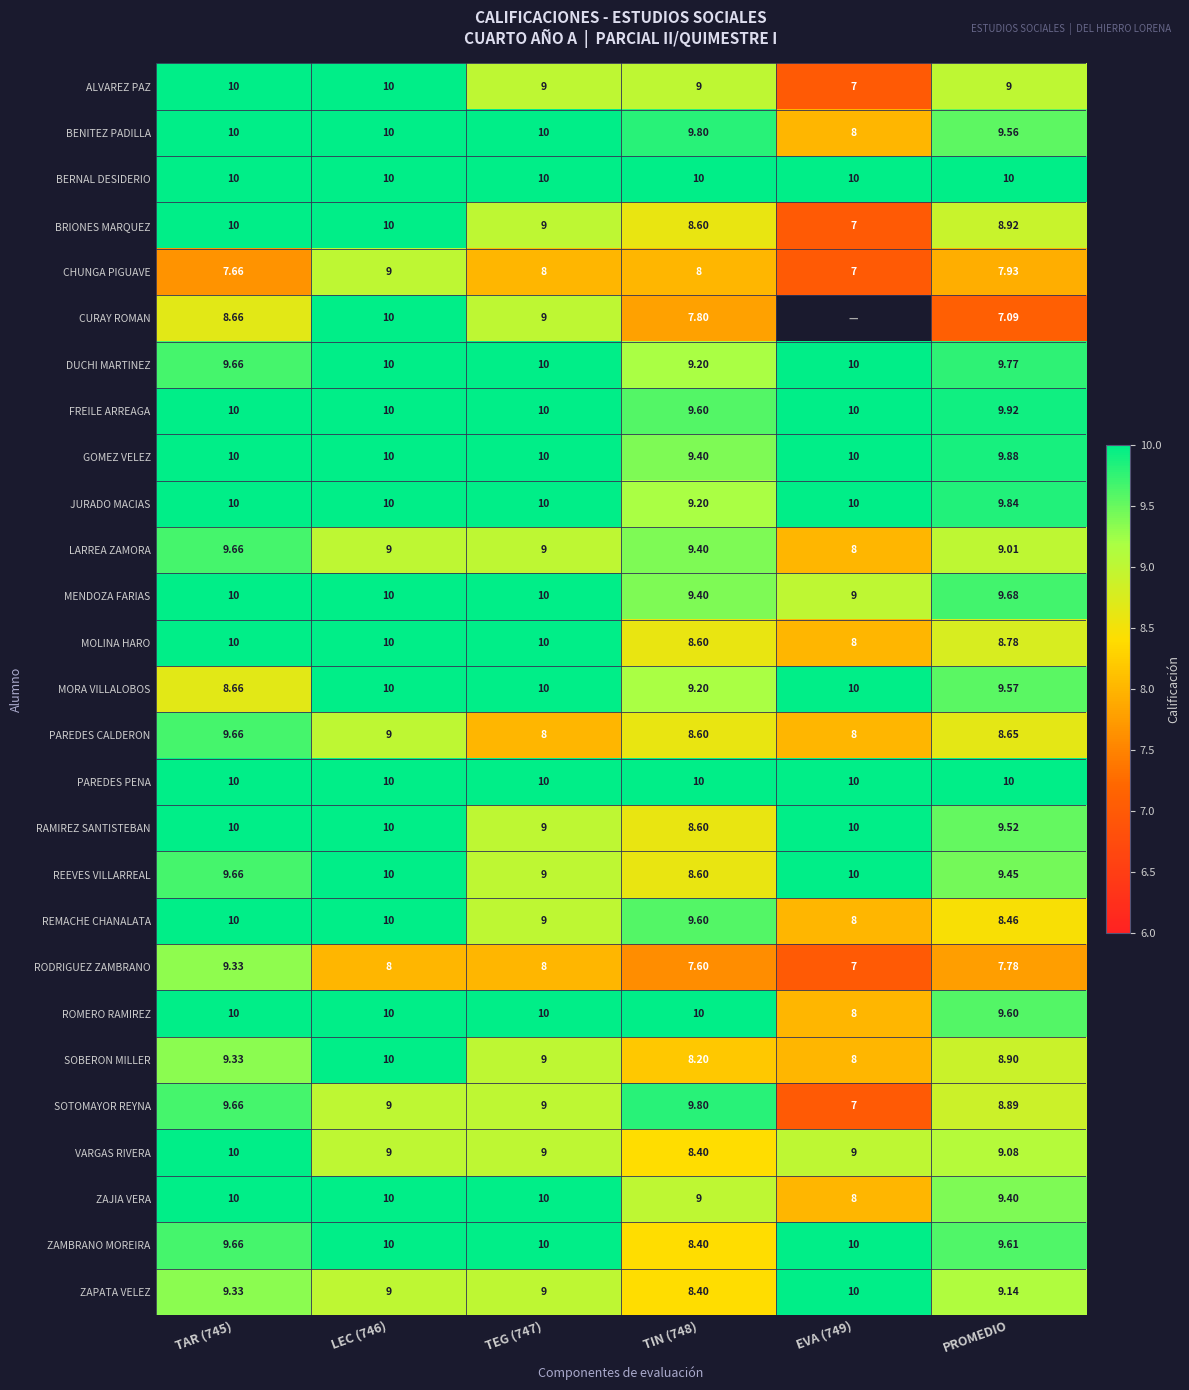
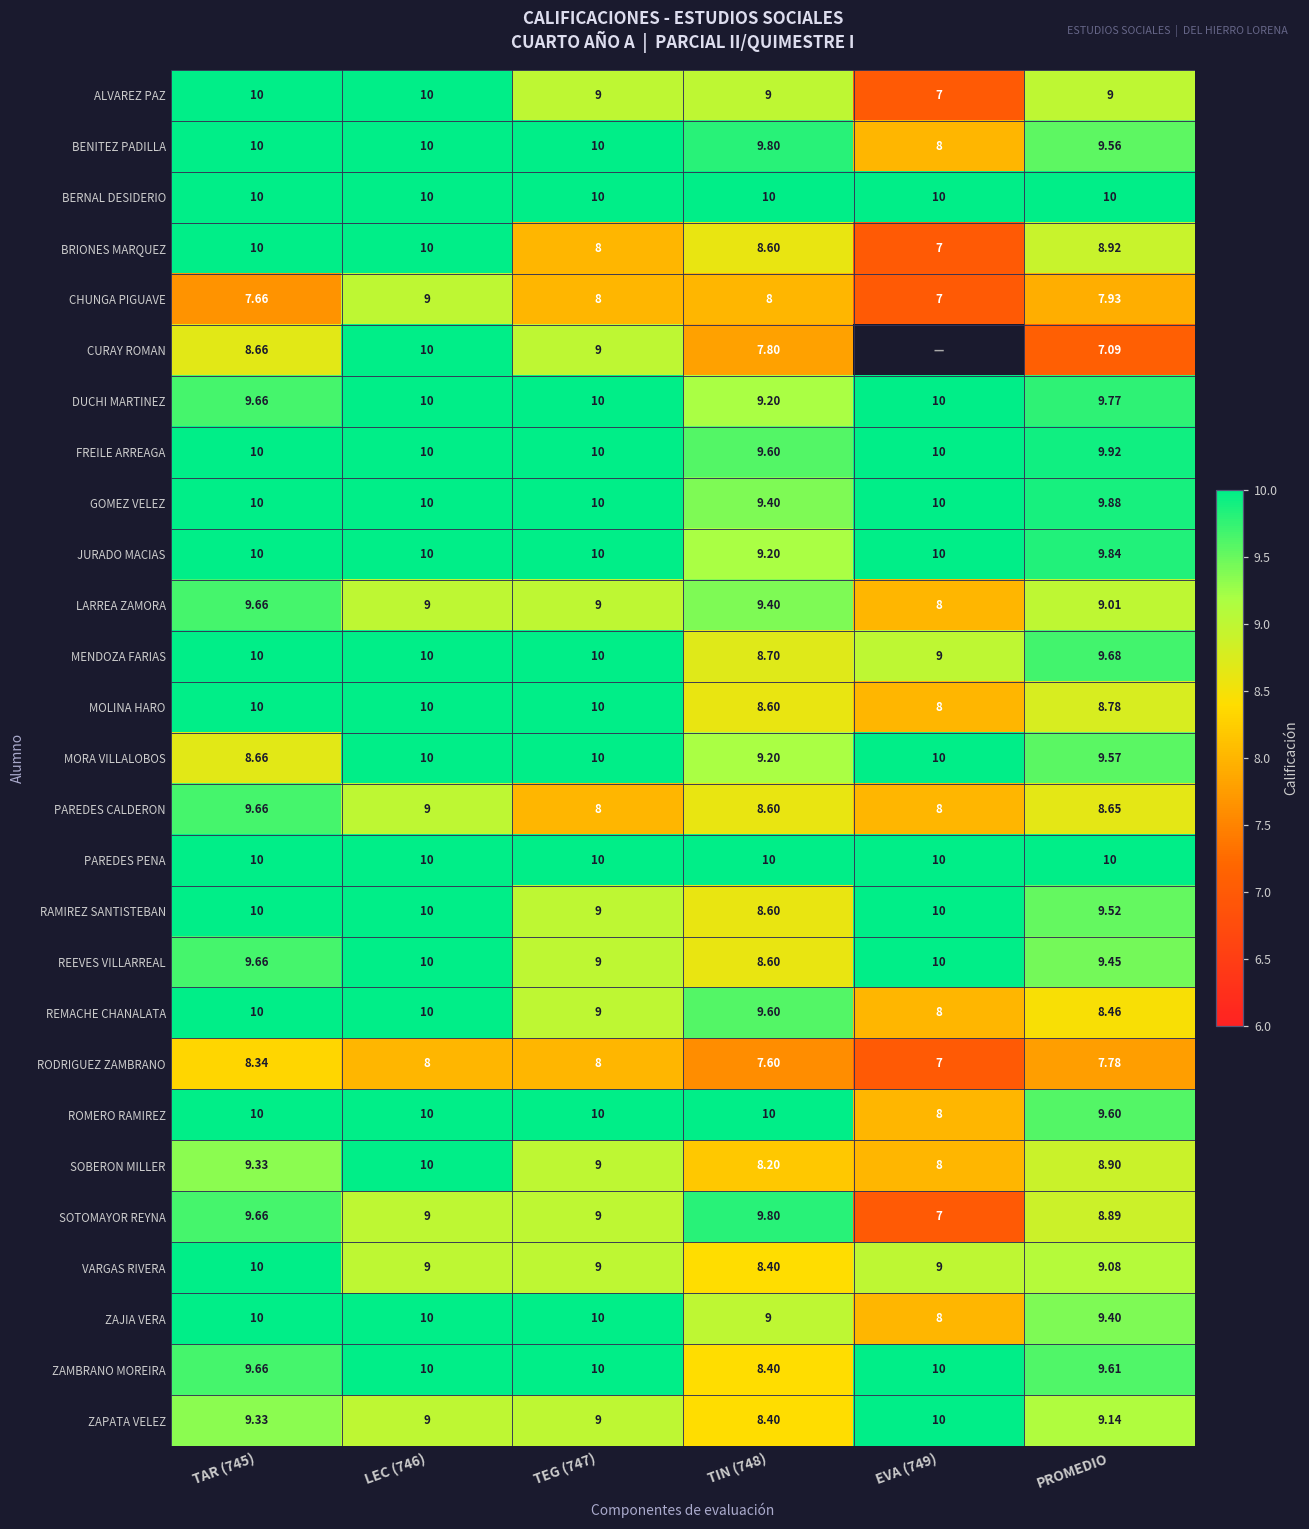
  {
    "ALVAREZ PAZ": {
      "TAR (745)": 10,
      "LEC (746)": 10,
      "TEG (747)": 9,
      "TIN (748)": 9,
      "EVA (749)": 7,
      "PROMEDIO": 9
    },
    "BENITEZ PADILLA": {
      "TAR (745)": 10,
      "LEC (746)": 10,
      "TEG (747)": 10,
      "TIN (748)": 9.80,
      "EVA (749)": 8,
      "PROMEDIO": 9.56
    },
    "BERNAL DESIDERIO": {
      "TAR (745)": 10,
      "LEC (746)": 10,
      "TEG (747)": 10,
      "TIN (748)": 10,
      "EVA (749)": 10,
      "PROMEDIO": 10
    },
    "BRIONES MARQUEZ": {
      "TAR (745)": 10,
      "LEC (746)": 10,
-     "TEG (747)": 9,
+     "TEG (747)": 8,
      "TIN (748)": 8.60,
      "EVA (749)": 7,
      "PROMEDIO": 8.92
    },
    "CHUNGA PIGUAVE": {
      "TAR (745)": 7.66,
      "LEC (746)": 9,
      "TEG (747)": 8,
      "TIN (748)": 8,
      "EVA (749)": 7,
      "PROMEDIO": 7.93
    },
    "CURAY ROMAN": {
      "TAR (745)": 8.66,
      "LEC (746)": 10,
      "TEG (747)": 9,
      "TIN (748)": 7.80,
      "PROMEDIO": 7.09
    },
    "DUCHI MARTINEZ": {
      "TAR (745)": 9.66,
      "LEC (746)": 10,
      "TEG (747)": 10,
      "TIN (748)": 9.20,
      "EVA (749)": 10,
      "PROMEDIO": 9.77
    },
    "FREILE ARREAGA": {
      "TAR (745)": 10,
      "LEC (746)": 10,
      "TEG (747)": 10,
      "TIN (748)": 9.60,
      "EVA (749)": 10,
      "PROMEDIO": 9.92
    },
    "GOMEZ VELEZ": {
      "TAR (745)": 10,
      "LEC (746)": 10,
      "TEG (747)": 10,
      "TIN (748)": 9.40,
      "EVA (749)": 10,
      "PROMEDIO": 9.88
    },
    "JURADO MACIAS": {
      "TAR (745)": 10,
      "LEC (746)": 10,
      "TEG (747)": 10,
      "TIN (748)": 9.20,
      "EVA (749)": 10,
      "PROMEDIO": 9.84
    },
    "LARREA ZAMORA": {
      "TAR (745)": 9.66,
      "LEC (746)": 9,
      "TEG (747)": 9,
      "TIN (748)": 9.40,
      "EVA (749)": 8,
      "PROMEDIO": 9.01
    },
    "MENDOZA FARIAS": {
      "TAR (745)": 10,
      "LEC (746)": 10,
      "TEG (747)": 10,
-     "TIN (748)": 9.40,
+     "TIN (748)": 8.70,
      "EVA (749)": 9,
      "PROMEDIO": 9.68
    },
    "MOLINA HARO": {
      "TAR (745)": 10,
      "LEC (746)": 10,
      "TEG (747)": 10,
      "TIN (748)": 8.60,
      "EVA (749)": 8,
      "PROMEDIO": 8.78
    },
    "MORA VILLALOBOS": {
      "TAR (745)": 8.66,
      "LEC (746)": 10,
      "TEG (747)": 10,
      "TIN (748)": 9.20,
      "EVA (749)": 10,
      "PROMEDIO": 9.57
    },
    "PAREDES CALDERON": {
      "TAR (745)": 9.66,
      "LEC (746)": 9,
      "TEG (747)": 8,
      "TIN (748)": 8.60,
      "EVA (749)": 8,
      "PROMEDIO": 8.65
    },
    "PAREDES PENA": {
      "TAR (745)": 10,
      "LEC (746)": 10,
      "TEG (747)": 10,
      "TIN (748)": 10,
      "EVA (749)": 10,
      "PROMEDIO": 10
    },
    "RAMIREZ SANTISTEBAN": {
      "TAR (745)": 10,
      "LEC (746)": 10,
      "TEG (747)": 9,
      "TIN (748)": 8.60,
      "EVA (749)": 10,
      "PROMEDIO": 9.52
    },
    "REEVES VILLARREAL": {
      "TAR (745)": 9.66,
      "LEC (746)": 10,
      "TEG (747)": 9,
      "TIN (748)": 8.60,
      "EVA (749)": 10,
      "PROMEDIO": 9.45
    },
    "REMACHE CHANALATA": {
      "TAR (745)": 10,
      "LEC (746)": 10,
      "TEG (747)": 9,
      "TIN (748)": 9.60,
      "EVA (749)": 8,
      "PROMEDIO": 8.46
    },
    "RODRIGUEZ ZAMBRANO": {
-     "TAR (745)": 9.33,
+     "TAR (745)": 8.34,
      "LEC (746)": 8,
      "TEG (747)": 8,
      "TIN (748)": 7.60,
      "EVA (749)": 7,
      "PROMEDIO": 7.78
    },
    "ROMERO RAMIREZ": {
      "TAR (745)": 10,
      "LEC (746)": 10,
      "TEG (747)": 10,
      "TIN (748)": 10,
      "EVA (749)": 8,
      "PROMEDIO": 9.60
    },
    "SOBERON MILLER": {
      "TAR (745)": 9.33,
      "LEC (746)": 10,
      "TEG (747)": 9,
      "TIN (748)": 8.20,
      "EVA (749)": 8,
      "PROMEDIO": 8.90
    },
    "SOTOMAYOR REYNA": {
      "TAR (745)": 9.66,
      "LEC (746)": 9,
      "TEG (747)": 9,
      "TIN (748)": 9.80,
      "EVA (749)": 7,
      "PROMEDIO": 8.89
    },
    "VARGAS RIVERA": {
      "TAR (745)": 10,
      "LEC (746)": 9,
      "TEG (747)": 9,
      "TIN (748)": 8.40,
      "EVA (749)": 9,
      "PROMEDIO": 9.08
    },
    "ZAJIA VERA": {
      "TAR (745)": 10,
      "LEC (746)": 10,
      "TEG (747)": 10,
      "TIN (748)": 9,
      "EVA (749)": 8,
      "PROMEDIO": 9.40
    },
    "ZAMBRANO MOREIRA": {
      "TAR (745)": 9.66,
      "LEC (746)": 10,
      "TEG (747)": 10,
      "TIN (748)": 8.40,
      "EVA (749)": 10,
      "PROMEDIO": 9.61
    },
    "ZAPATA VELEZ": {
      "TAR (745)": 9.33,
      "LEC (746)": 9,
      "TEG (747)": 9,
      "TIN (748)": 8.40,
      "EVA (749)": 10,
      "PROMEDIO": 9.14
    }
  }
